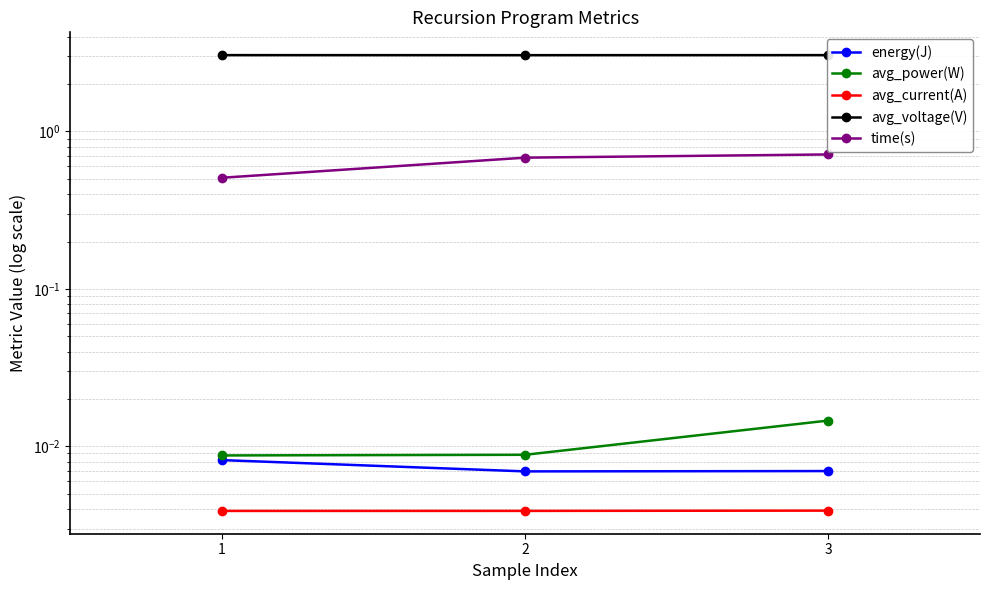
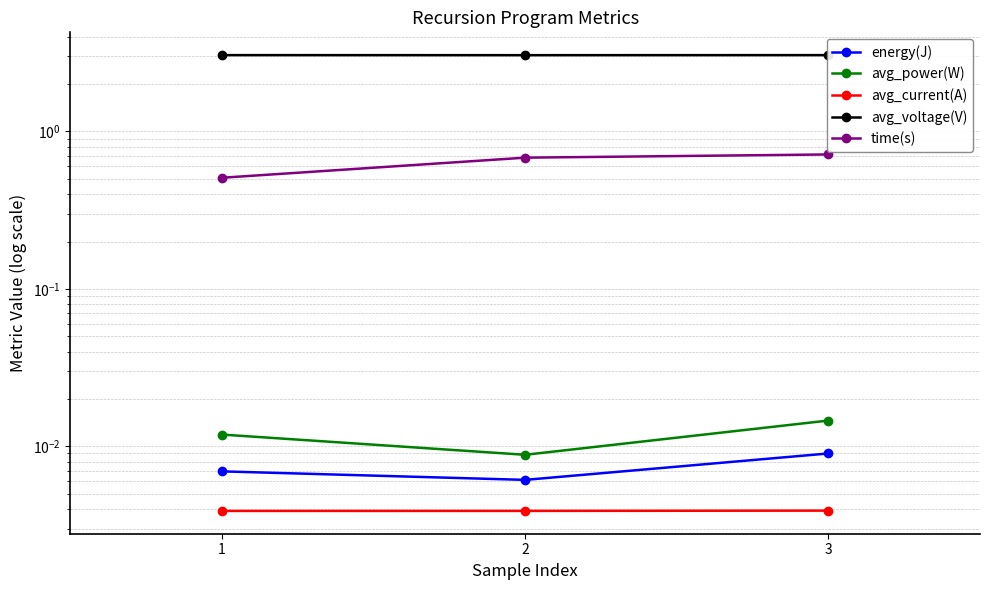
  {
    "energy(J)": {
-     "1": 0.008,
-     "2": 0.007,
-     "3": 0.007
+     "1": 0.007,
+     "2": 0.0061,
+     "3": 0.009
    },
    "avg_power(W)": {
-     "1": 0.009,
+     "1": 0.012,
      "2": 0.009,
      "3": 0.015
    },
    "avg_current(A)": {
      "1": 0.0039,
      "2": 0.0039,
      "3": 0.0039
    },
    "avg_voltage(V)": {
      "1": 3.1,
      "2": 3.1
    },
    "time(s)": {
      "1": 0.51,
      "2": 0.68,
      "3": 0.7
    }
  }
